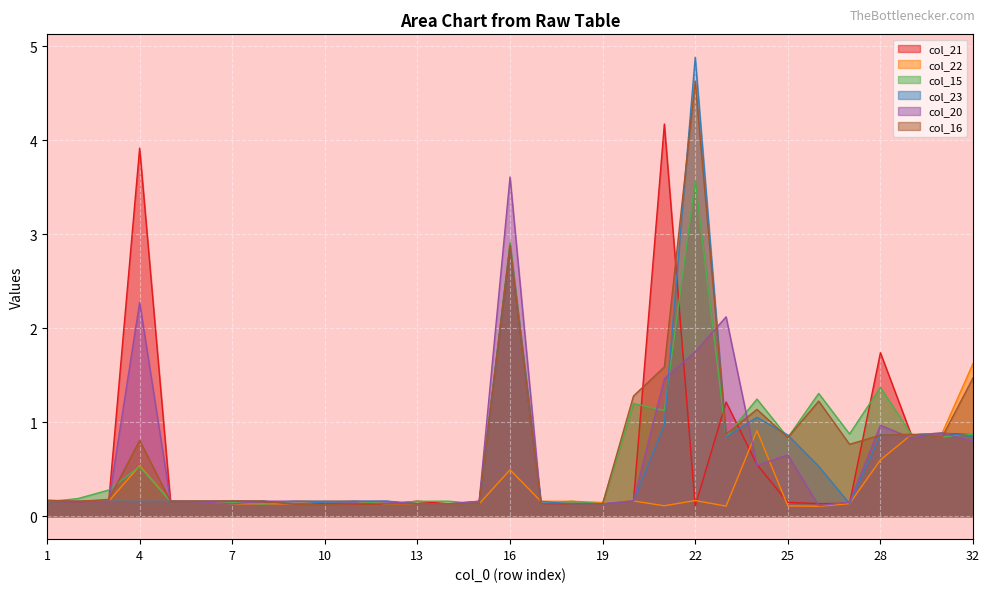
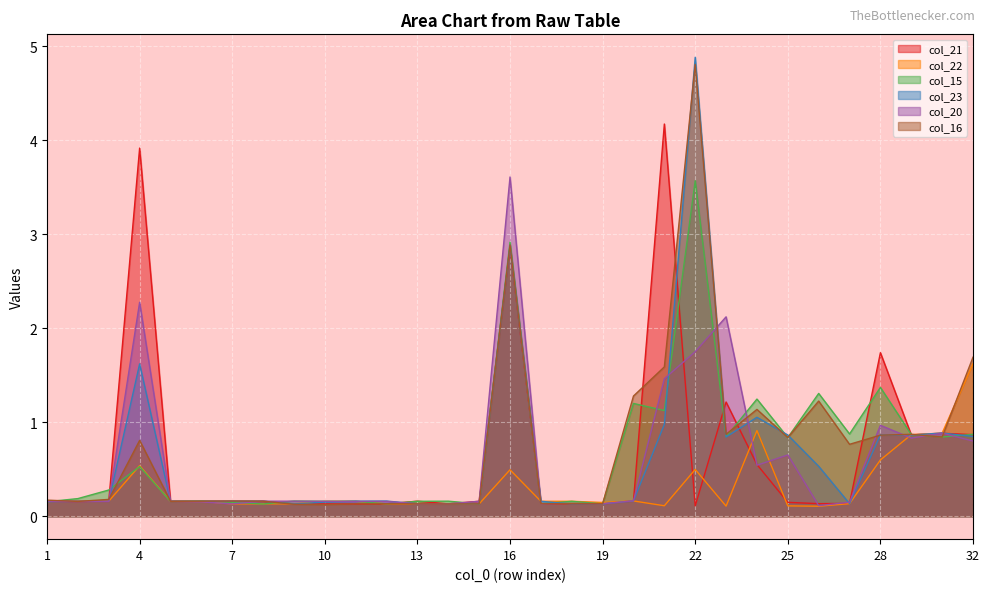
  {
    "col_21": {
      "4": 3.9,
      "22": 0.1,
      "25": 0.1,
      "28": 1.7
    },
    "col_22": {
      "16": 0.5,
-     "22": 0.2,
+     "22": 0.5,
      "25": 0.1,
      "28": 0.6,
      "32": 1.6
    },
    "col_15": {
      "16": 2.9,
      "22": 3.6,
      "28": 1.4
    },
    "col_23": {
-     "4": 0.2,
+     "4": 1.6,
      "22": 4.9
    },
    "col_20": {
      "4": 2.3,
      "16": 3.6,
      "22": 1.8,
      "25": 0.7,
      "28": 1.0,
      "32": 0.8
    },
    "col_16": {
      "4": 0.8,
-     "22": 4.6,
-     "32": 1.5
+     "22": 4.8,
+     "32": 1.7
    }
  }
